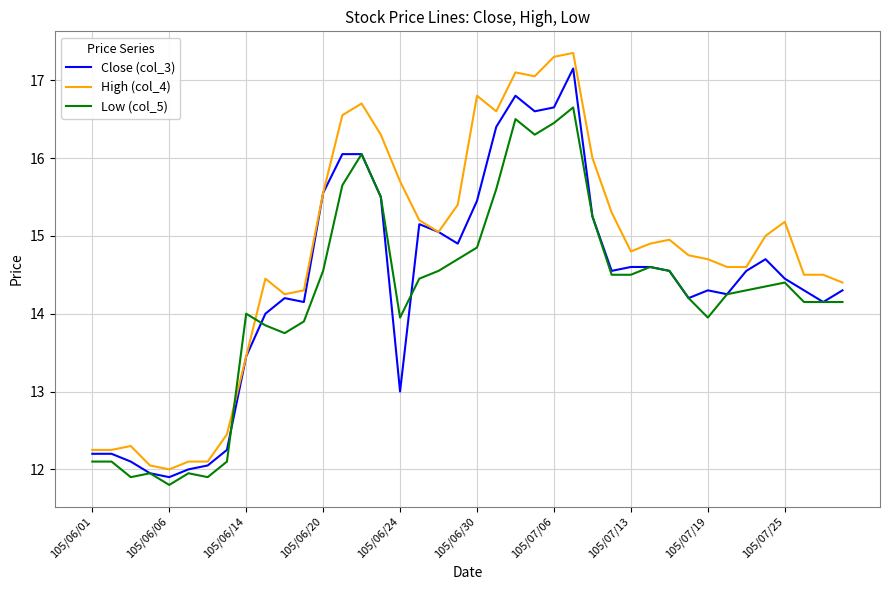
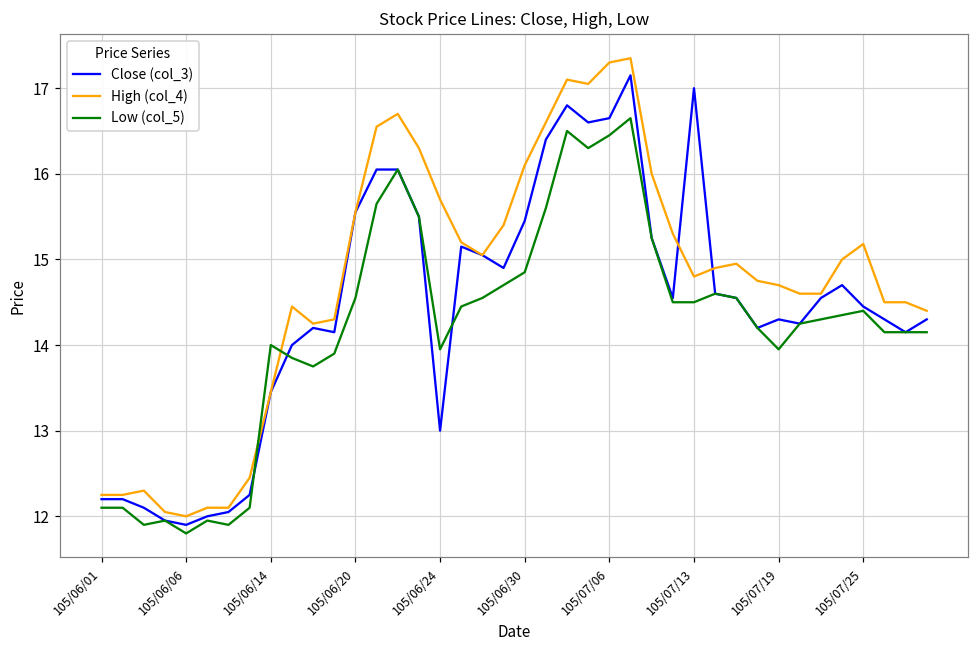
  {
    "Close (col_3)": {
      "105/06/01": 12.2,
      "105/06/06": 11.9,
      "105/06/24": 13.0,
      "105/06/30": 15.5,
      "105/07/06": 16.7,
-     "105/07/13": 14.6,
+     "105/07/13": 17.0,
      "105/07/19": 14.3,
      "105/07/25": 14.5
    },
    "High (col_4)": {
      "105/06/01": 12.3,
      "105/06/06": 12.0,
      "105/06/24": 15.7,
-     "105/06/30": 16.8,
+     "105/06/30": 16.1,
      "105/07/06": 17.3,
      "105/07/13": 14.8,
      "105/07/19": 14.7,
      "105/07/25": 15.2
    },
    "Low (col_5)": {
      "105/06/01": 12.1,
      "105/06/06": 11.8,
      "105/06/14": 14.0,
      "105/06/20": 14.6,
      "105/06/24": 14.0,
      "105/06/30": 14.9,
      "105/07/06": 16.5,
      "105/07/13": 14.5,
      "105/07/19": 14.0,
      "105/07/25": 14.4
    }
  }
